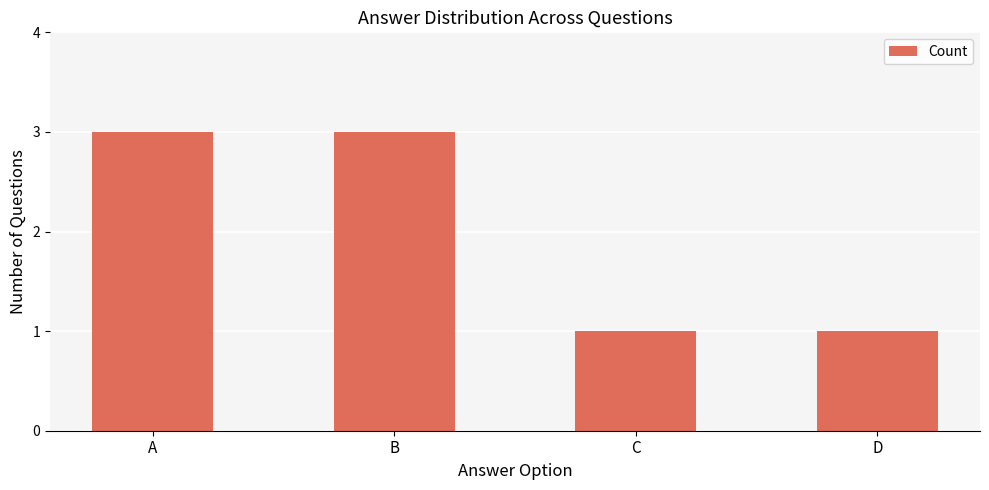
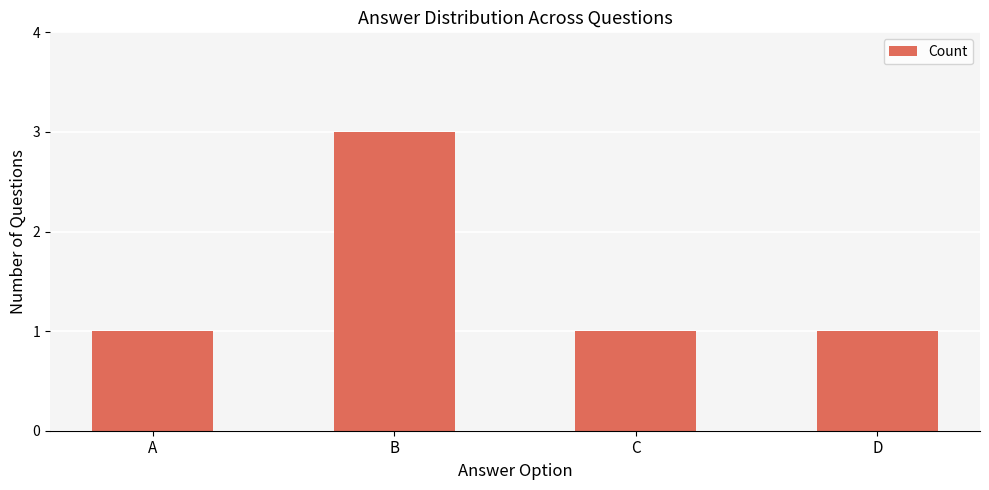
  {
-   "A": 3,
+   "A": 1,
    "B": 3,
    "C": 1,
    "D": 1
  }
